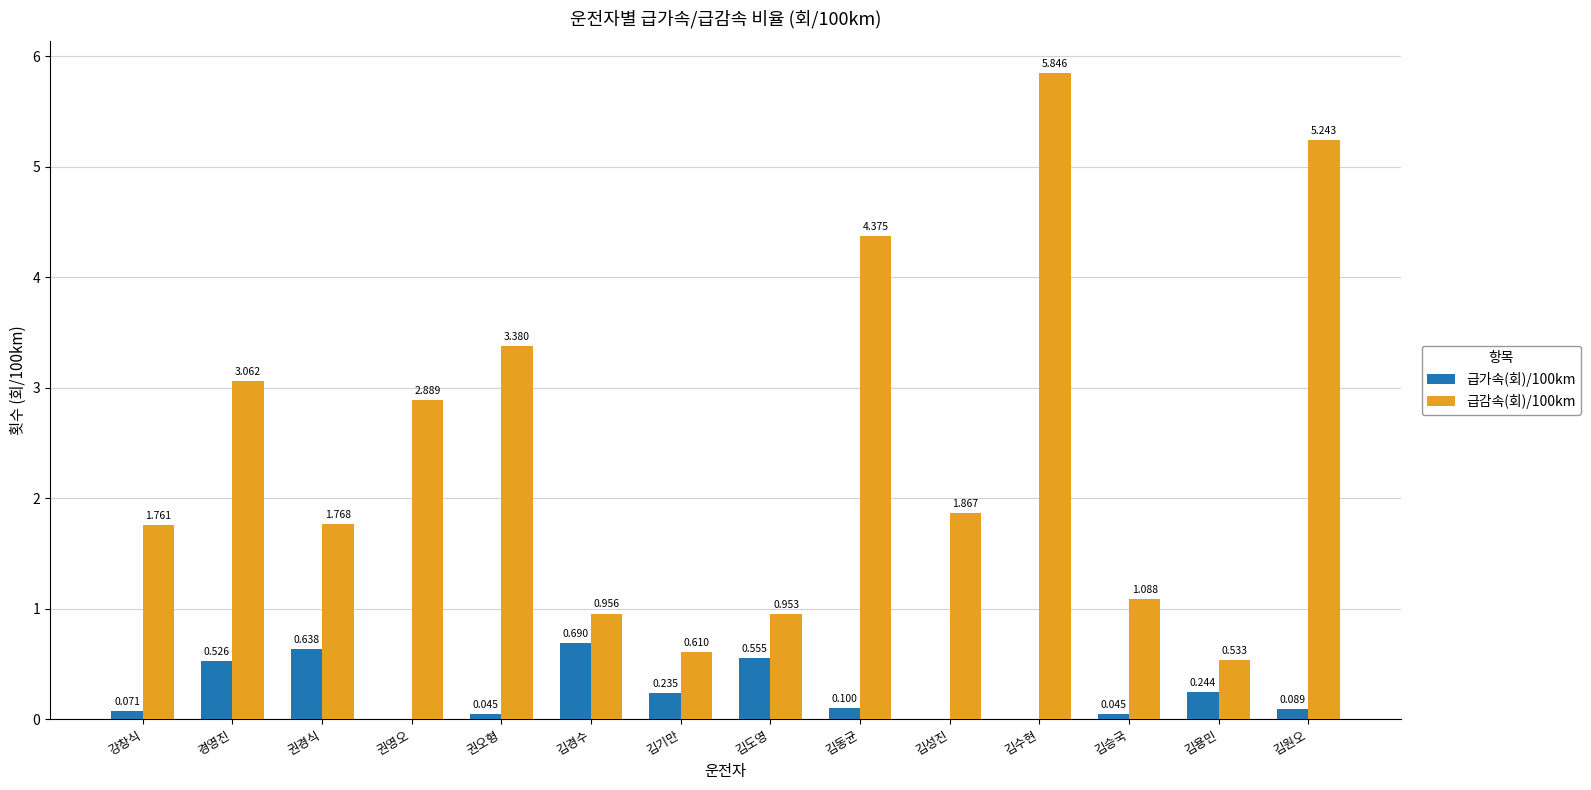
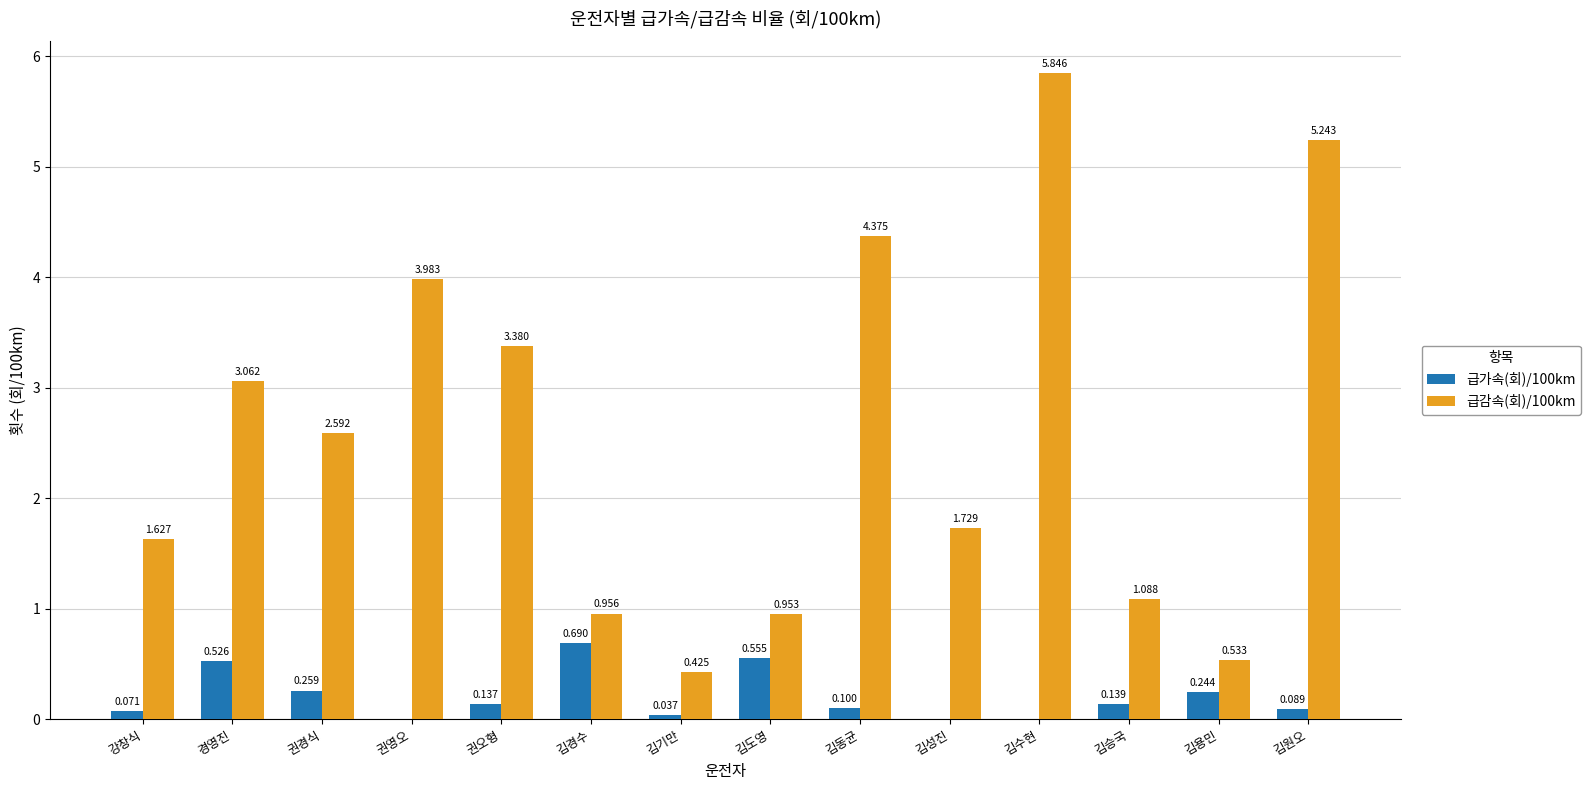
  {
    "급가속(회)/100km": {
      "강창식": 0.071,
      "경영진": 0.526,
-     "권경식": 0.638,
-     "권오형": 0.045,
+     "권경식": 0.259,
+     "권오형": 0.137,
      "김경수": 0.690,
-     "김기만": 0.235,
+     "김기만": 0.037,
      "김도영": 0.555,
      "김동균": 0.100,
-     "김승국": 0.045,
+     "김승국": 0.139,
      "김용민": 0.244,
      "김원오": 0.089
    },
    "급감속(회)/100km": {
-     "강창식": 1.761,
+     "강창식": 1.627,
      "경영진": 3.062,
-     "권경식": 1.768,
-     "권영오": 2.889,
+     "권경식": 2.592,
+     "권영오": 3.983,
      "권오형": 3.380,
      "김경수": 0.956,
-     "김기만": 0.610,
+     "김기만": 0.425,
      "김도영": 0.953,
      "김동균": 4.375,
-     "김성진": 1.867,
+     "김성진": 1.729,
      "김수현": 5.846,
      "김승국": 1.088,
      "김용민": 0.533,
      "김원오": 5.243
    }
  }
